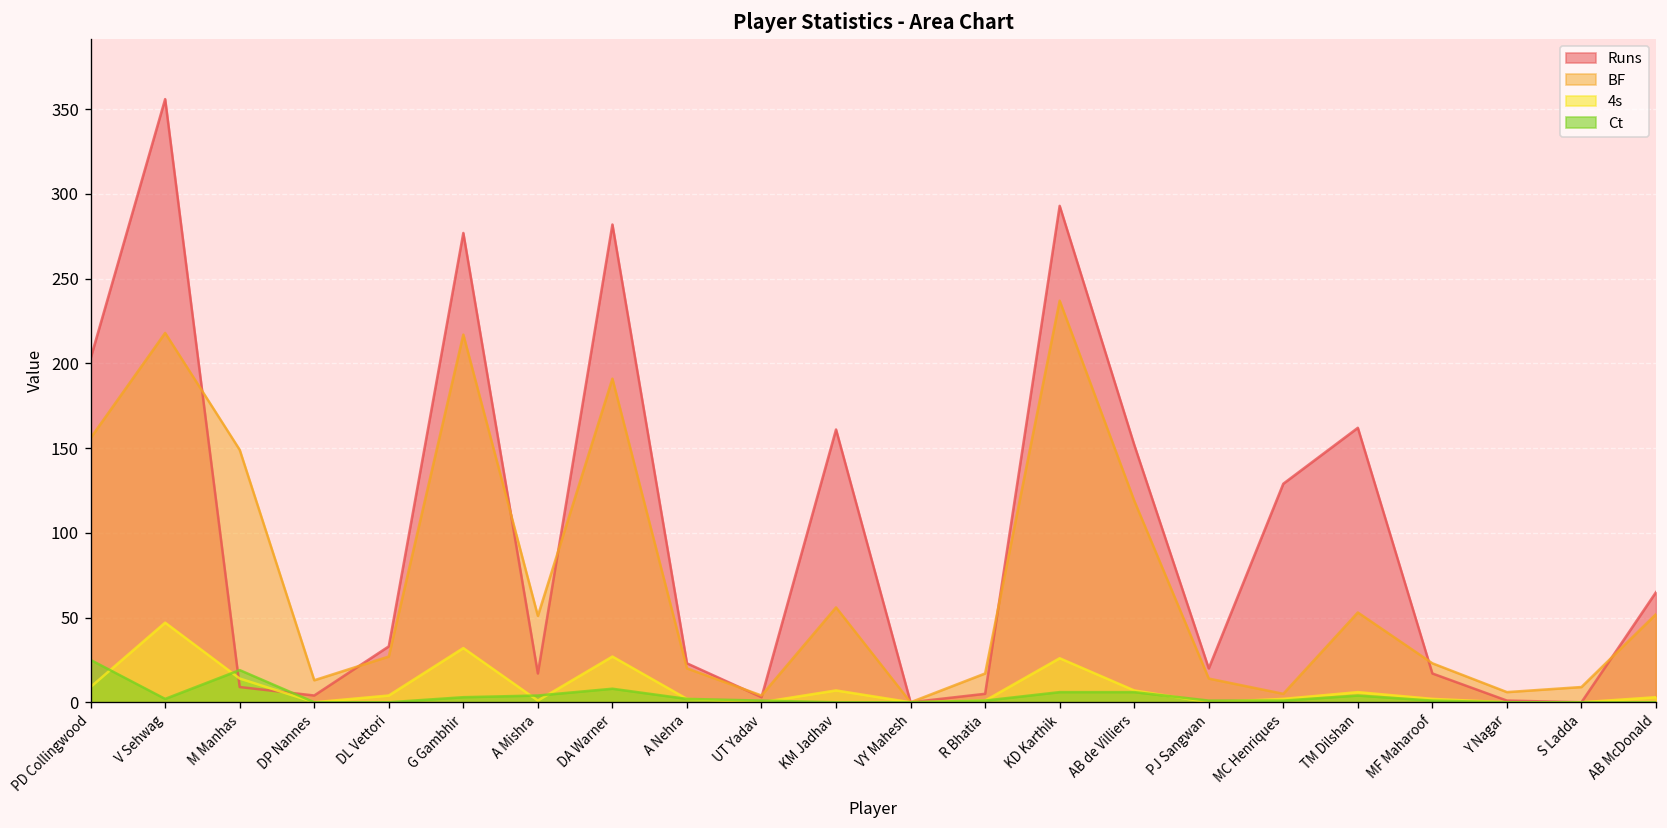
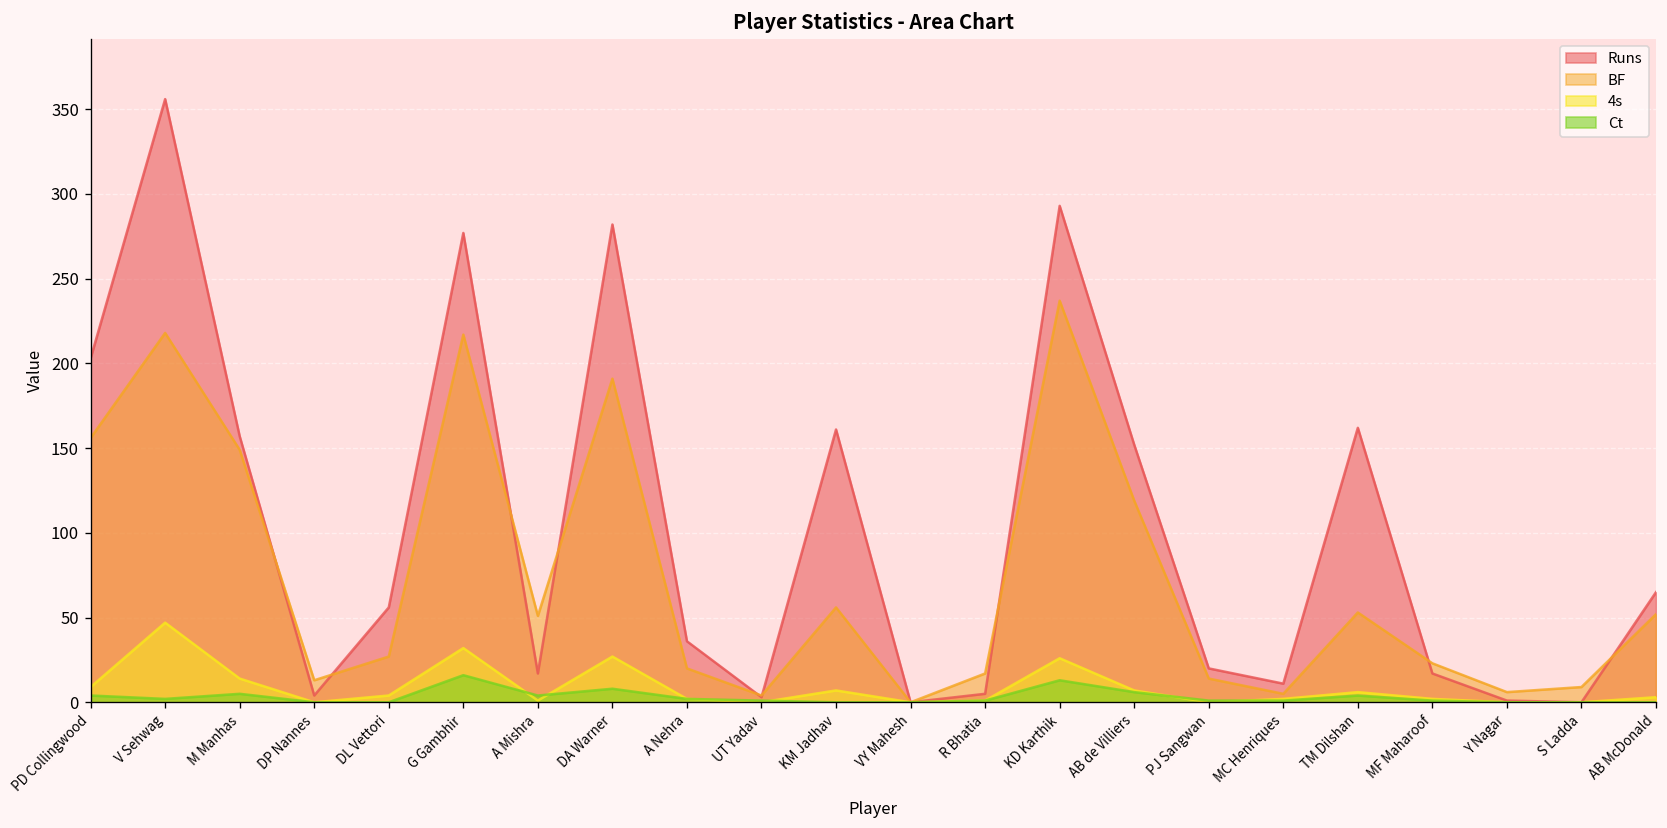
  {
    "Runs": {
      "PD Collingwood": 203,
      "V Sehwag": 356,
-     "M Manhas": 9,
+     "M Manhas": 157,
      "DP Nannes": 4,
-     "DL Vettori": 33,
+     "DL Vettori": 56,
      "G Gambhir": 277,
      "A Mishra": 17,
      "DA Warner": 282,
-     "A Nehra": 23,
+     "A Nehra": 36,
      "KM Jadhav": 161,
      "R Bhatia": 5,
      "KD Karthik": 293,
      "AB de Villiers": 152,
      "PJ Sangwan": 20,
-     "MC Henriques": 129,
+     "MC Henriques": 11,
      "TM Dilshan": 162,
      "MF Maharoof": 17,
      "AB McDonald": 65
    },
    "Ct": {
-     "PD Collingwood": 25,
+     "PD Collingwood": 4,
      "V Sehwag": 2,
-     "M Manhas": 19,
+     "M Manhas": 5,
      "DL Vettori": 0,
-     "G Gambhir": 3,
+     "G Gambhir": 16,
      "A Mishra": 4,
      "DA Warner": 8,
      "KM Jadhav": 0,
-     "KD Karthik": 6,
+     "KD Karthik": 13,
      "TM Dilshan": 4,
      "AB McDonald": 0
    }
  }
